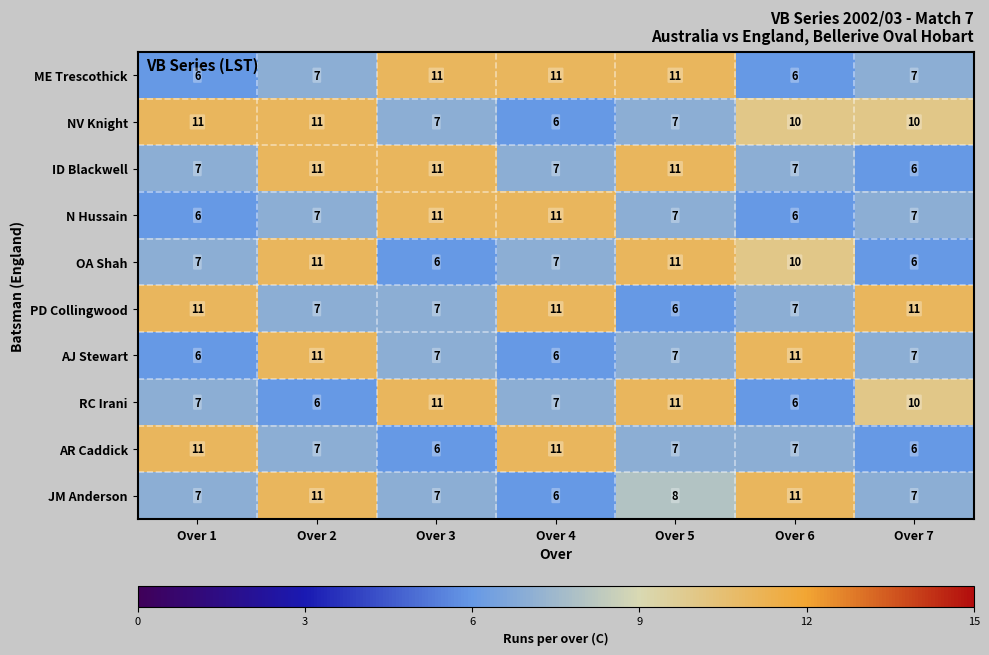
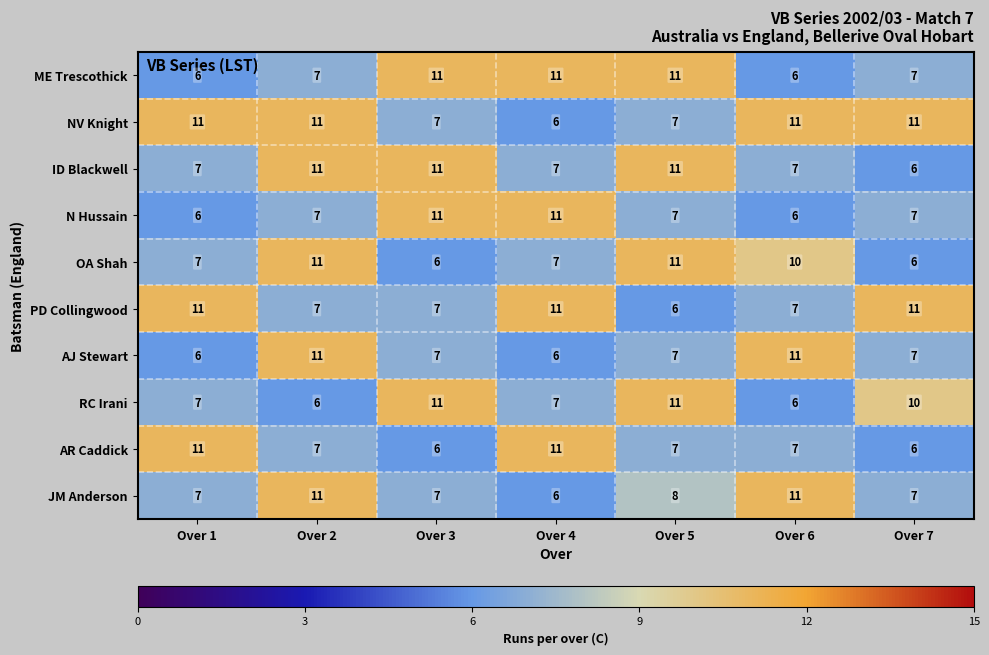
  {
    "NV Knight": {
-     "Over 6": 10,
-     "Over 7": 10
+     "Over 6": 11,
+     "Over 7": 11
    }
  }
